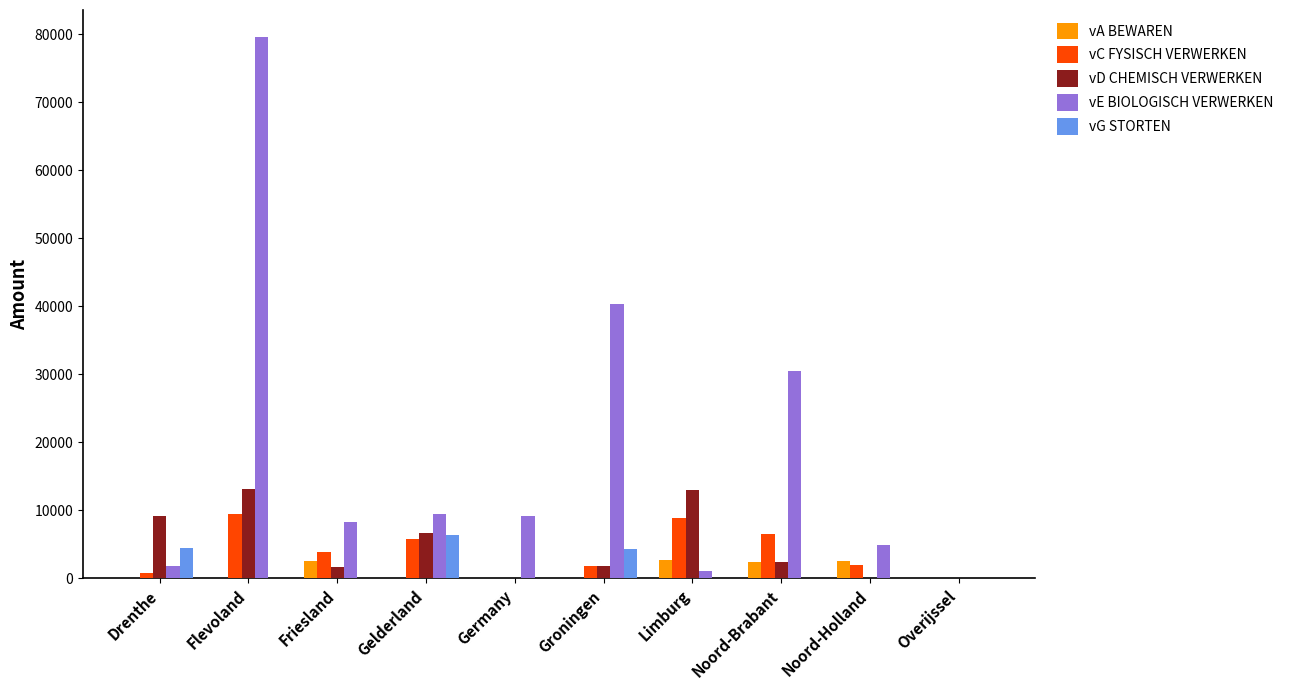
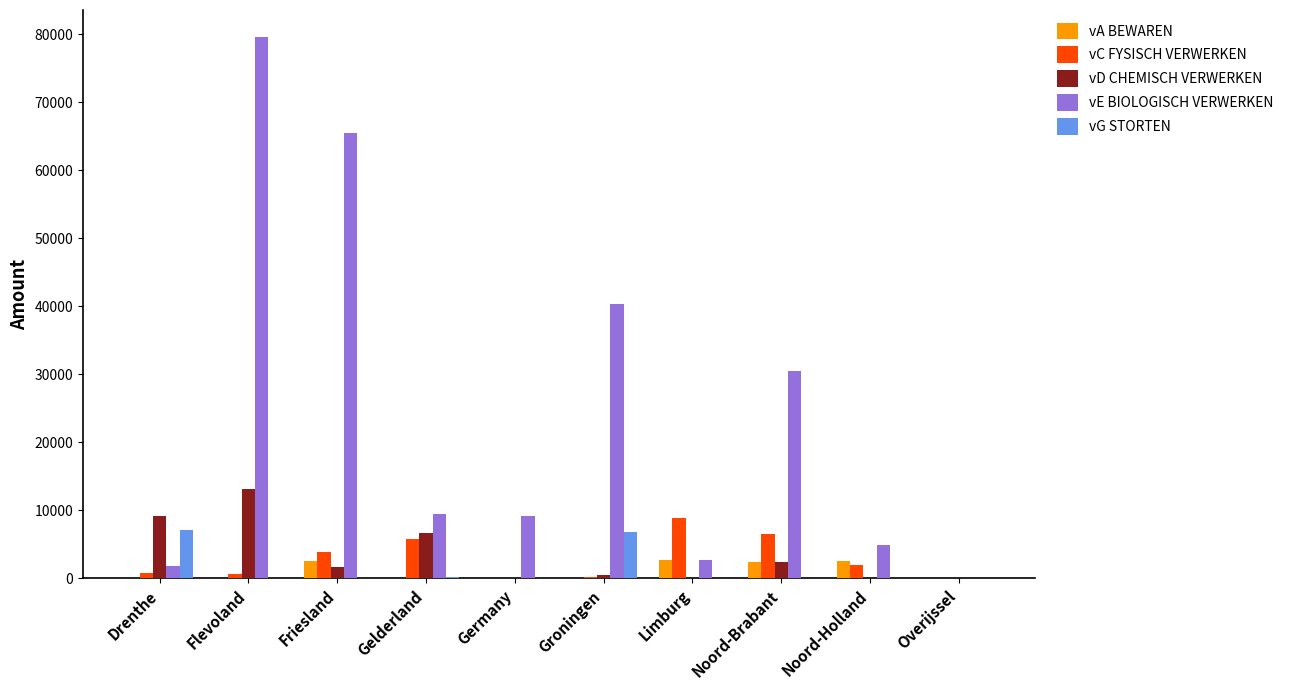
  {
    "vA BEWAREN": {
      "Drenthe": 0,
      "Flevoland": 0,
      "Friesland": 2000,
      "Germany": 0,
      "Limburg": 3000,
      "Noord-Brabant": 2000,
      "Noord-Holland": 3000
    },
    "vC FYSISCH VERWERKEN": {
      "Drenthe": 1000,
-     "Flevoland": 10000,
+     "Flevoland": 1000,
      "Friesland": 4000,
      "Gelderland": 6000,
      "Germany": 0,
-     "Groningen": 2000,
+     "Groningen": 0,
      "Limburg": 9000,
      "Noord-Brabant": 6000,
      "Noord-Holland": 2000,
      "Overijssel": 0
    },
    "vD CHEMISCH VERWERKEN": {
      "Drenthe": 9000,
      "Flevoland": 13000,
      "Friesland": 2000,
      "Gelderland": 7000,
      "Germany": 0,
-     "Groningen": 2000,
-     "Limburg": 13000,
+     "Groningen": 0,
+     "Limburg": 0,
      "Noord-Brabant": 2000,
      "Overijssel": 0
    },
    "vE BIOLOGISCH VERWERKEN": {
      "Drenthe": 2000,
      "Flevoland": 80000,
-     "Friesland": 8000,
+     "Friesland": 65000,
      "Gelderland": 9000,
      "Germany": 9000,
      "Groningen": 40000,
-     "Limburg": 1000,
+     "Limburg": 3000,
      "Noord-Brabant": 30000,
      "Noord-Holland": 5000,
      "Overijssel": 0
    },
    "vG STORTEN": {
-     "Drenthe": 4000,
+     "Drenthe": 7000,
      "Flevoland": 0,
      "Friesland": 0,
-     "Gelderland": 6000,
+     "Gelderland": 0,
      "Germany": 0,
-     "Groningen": 4000,
+     "Groningen": 7000,
      "Limburg": 0,
      "Noord-Brabant": 0,
      "Noord-Holland": 0,
      "Overijssel": 0
    }
  }
